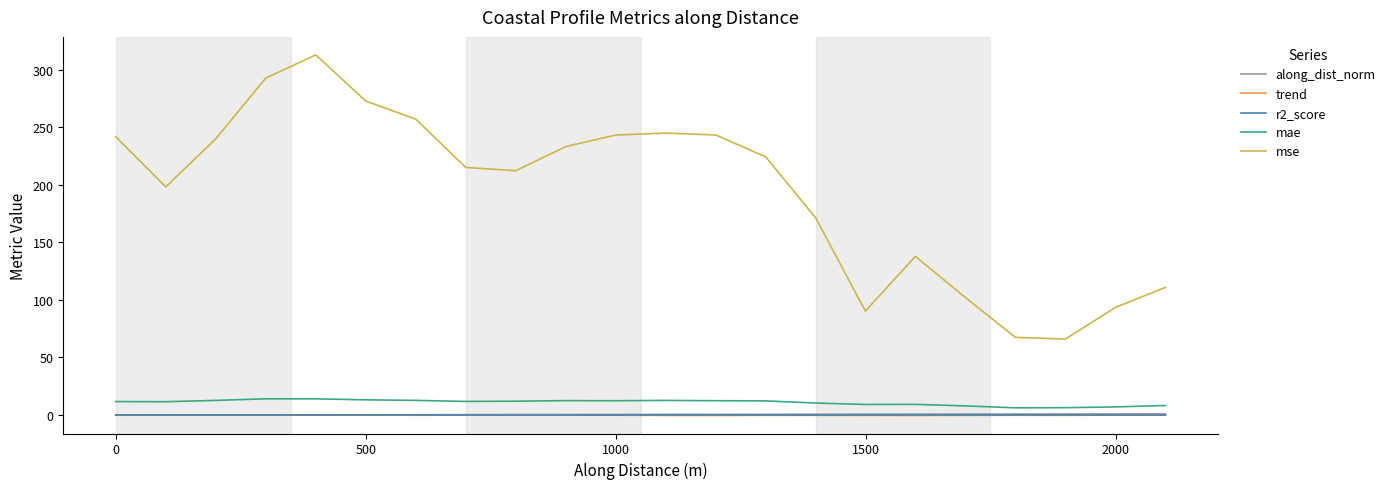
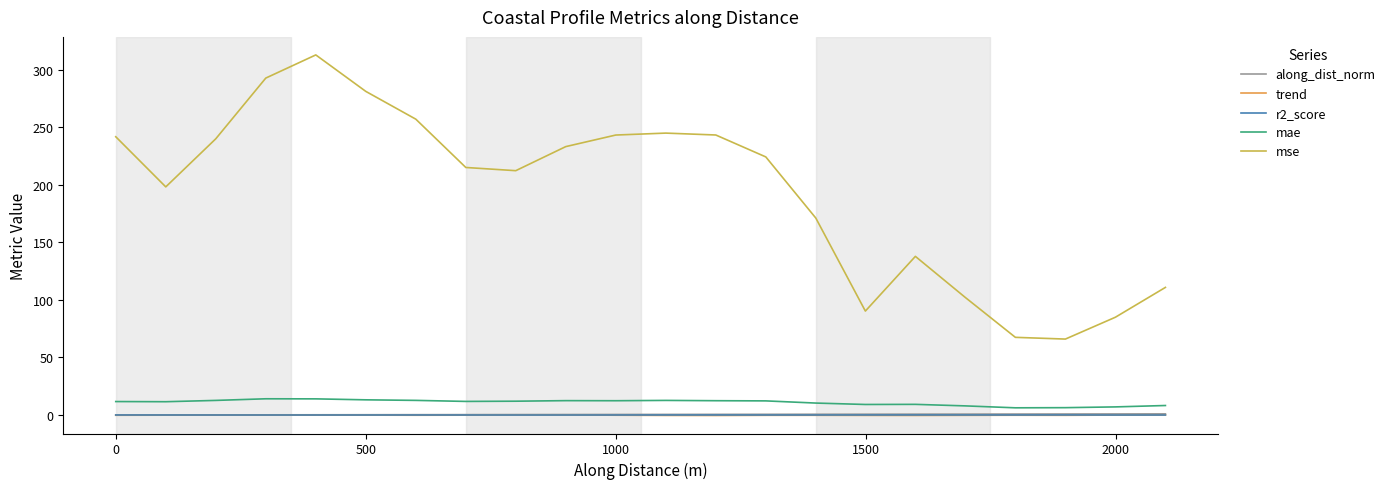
  {
    "mae": {
      "0": 12,
      "500": 13,
      "1000": 12,
      "1500": 9,
      "2000": 7
    },
    "mse": {
      "0": 242,
-     "500": 273,
+     "500": 281,
      "1000": 243,
      "1500": 90,
-     "2000": 93
+     "2000": 85
    }
  }
